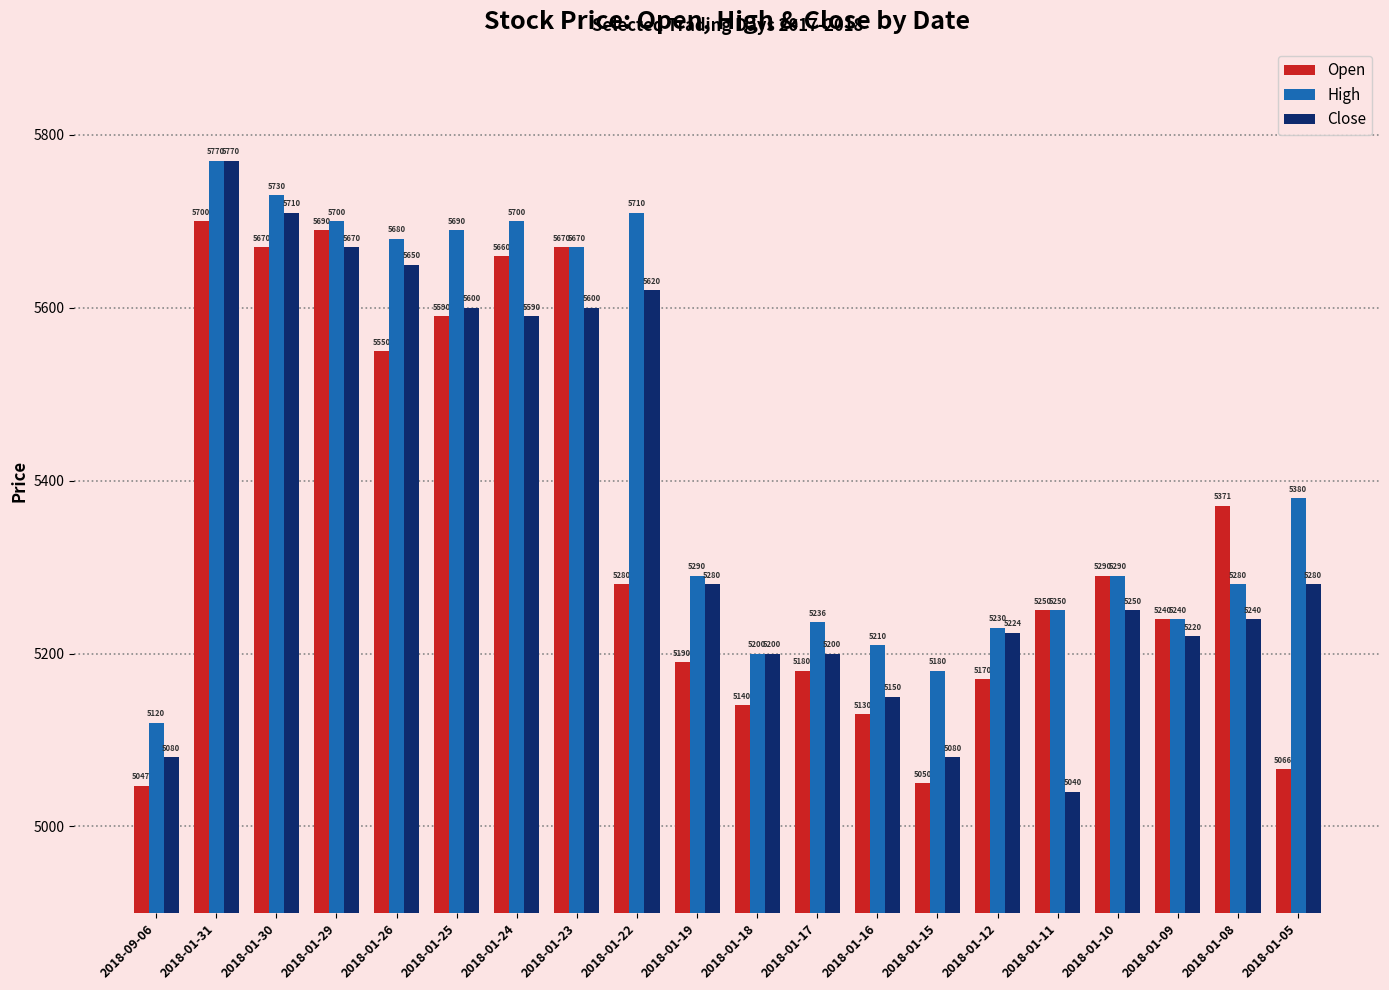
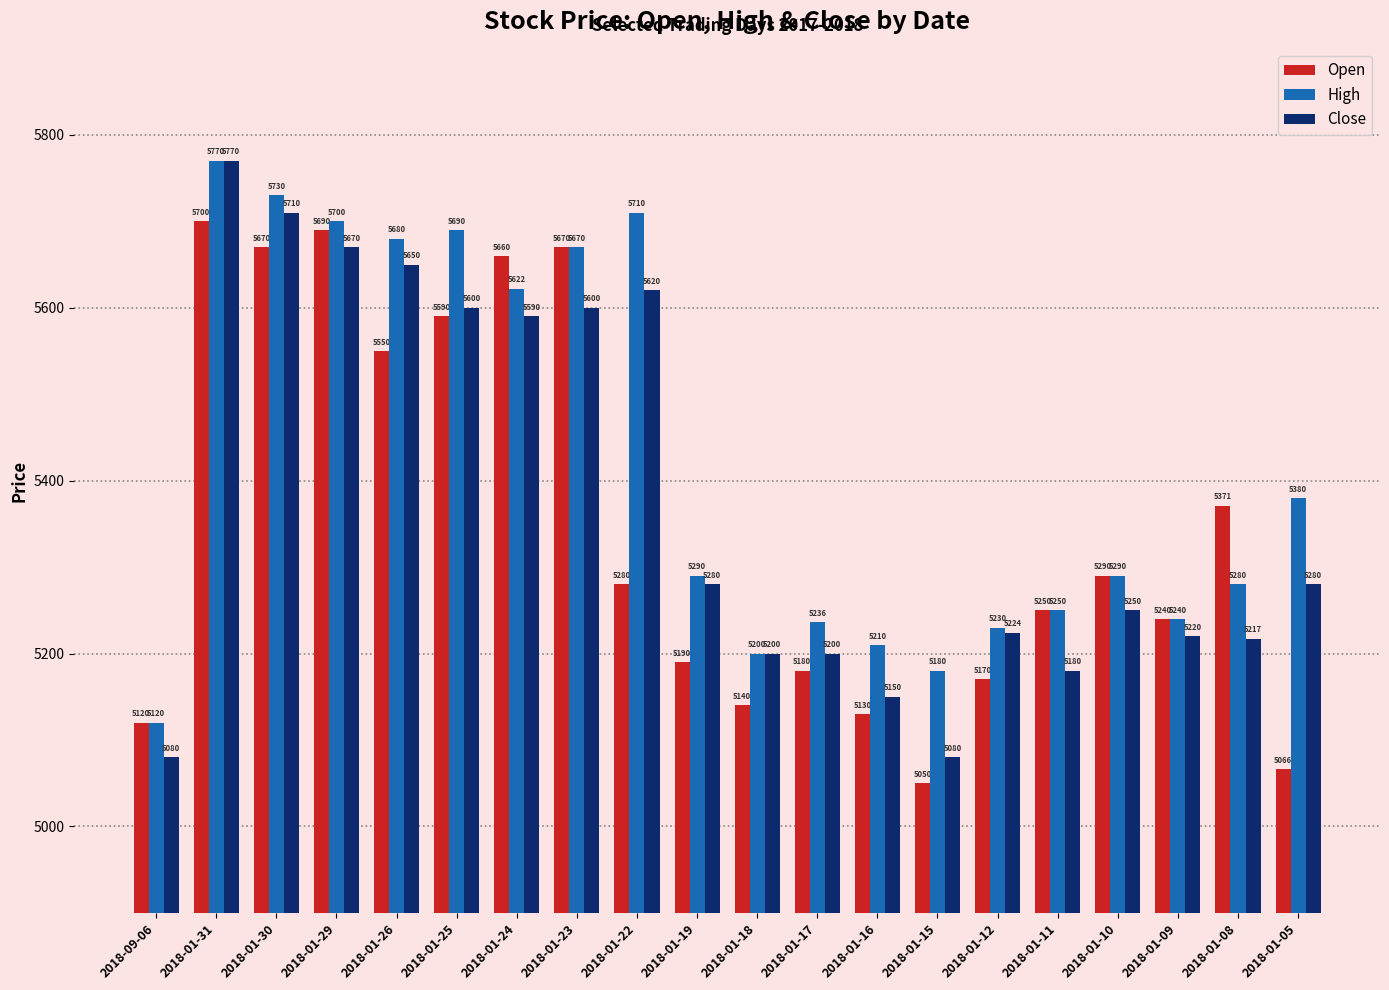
  {
    "Open": {
-     "2018-09-06": 5047,
+     "2018-09-06": 5120,
      "2018-01-31": 5700,
      "2018-01-30": 5670,
      "2018-01-29": 5690,
      "2018-01-26": 5550,
      "2018-01-25": 5590,
      "2018-01-24": 5660,
      "2018-01-22": 5280,
      "2018-01-19": 5190,
      "2018-01-18": 5140,
      "2018-01-17": 5180,
      "2018-01-16": 5130,
      "2018-01-15": 5050,
      "2018-01-12": 5170,
      "2018-01-08": 5371,
      "2018-01-05": 5066
    },
    "High": {
      "2018-01-30": 5730,
      "2018-01-29": 5700,
      "2018-01-26": 5680,
      "2018-01-25": 5690,
-     "2018-01-24": 5700,
+     "2018-01-24": 5622,
      "2018-01-22": 5710,
      "2018-01-19": 5290,
      "2018-01-17": 5236,
      "2018-01-16": 5210,
      "2018-01-15": 5180,
      "2018-01-12": 5230,
      "2018-01-08": 5280,
      "2018-01-05": 5380
    },
    "Close": {
      "2018-09-06": 5080,
      "2018-01-30": 5710,
      "2018-01-29": 5670,
      "2018-01-26": 5650,
      "2018-01-25": 5600,
      "2018-01-24": 5590,
      "2018-01-23": 5600,
      "2018-01-22": 5620,
      "2018-01-19": 5280,
      "2018-01-17": 5200,
      "2018-01-16": 5150,
      "2018-01-15": 5080,
      "2018-01-12": 5224,
-     "2018-01-11": 5040,
+     "2018-01-11": 5180,
      "2018-01-10": 5250,
      "2018-01-09": 5220,
-     "2018-01-08": 5240,
+     "2018-01-08": 5217,
      "2018-01-05": 5280
    }
  }
